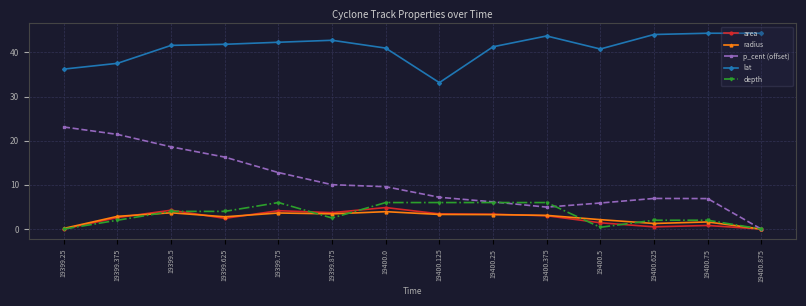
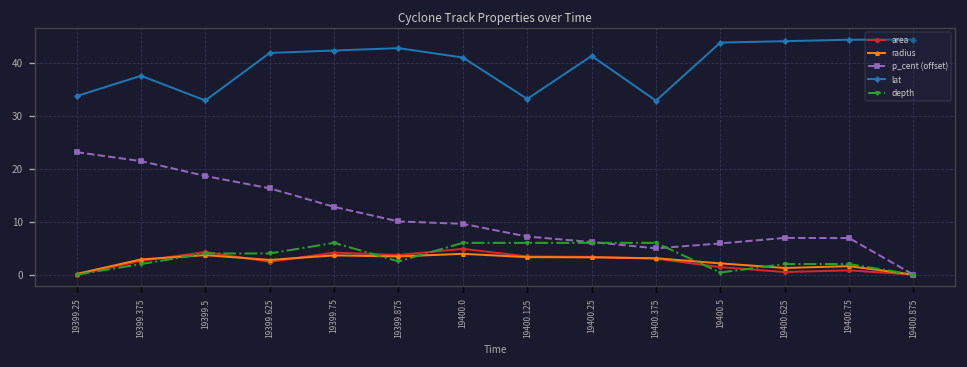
  {
    "area": {
      "19400.0": 5,
      "19400.5": 1,
      "19400.625": 1,
      "19400.75": 1
    },
    "radius": {
      "19400.0": 4,
      "19400.5": 2,
      "19400.625": 1
    },
    "p_cent (offset)": {
      "19399.25": 23,
      "19399.375": 21,
      "19399.5": 19,
      "19399.625": 16,
      "19399.75": 13,
      "19399.875": 10,
      "19400.0": 10,
      "19400.125": 7,
      "19400.375": 5,
      "19400.5": 6,
      "19400.625": 7,
      "19400.75": 7
    },
    "lat": {
-     "19399.25": 36,
+     "19399.25": 34,
      "19399.375": 38,
-     "19399.5": 42,
+     "19399.5": 33,
      "19399.625": 42,
      "19399.75": 42,
      "19399.875": 43,
      "19400.0": 41,
      "19400.125": 33,
      "19400.25": 41,
-     "19400.375": 44,
-     "19400.5": 41,
+     "19400.375": 33,
+     "19400.5": 44,
      "19400.625": 44,
      "19400.75": 44
    },
    "depth": {
      "19399.375": 2,
      "19399.625": 4,
      "19399.75": 6,
      "19399.875": 3,
      "19400.0": 6,
      "19400.125": 6,
      "19400.375": 6,
      "19400.5": 0,
      "19400.625": 2
    }
  }
